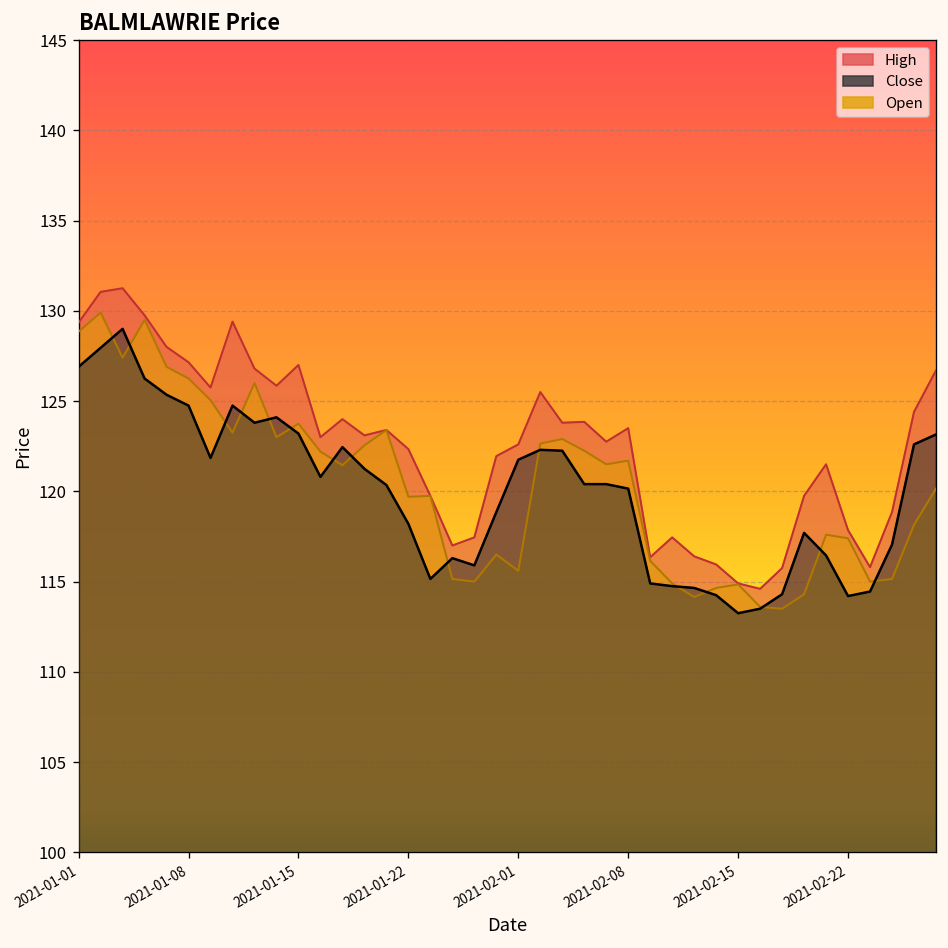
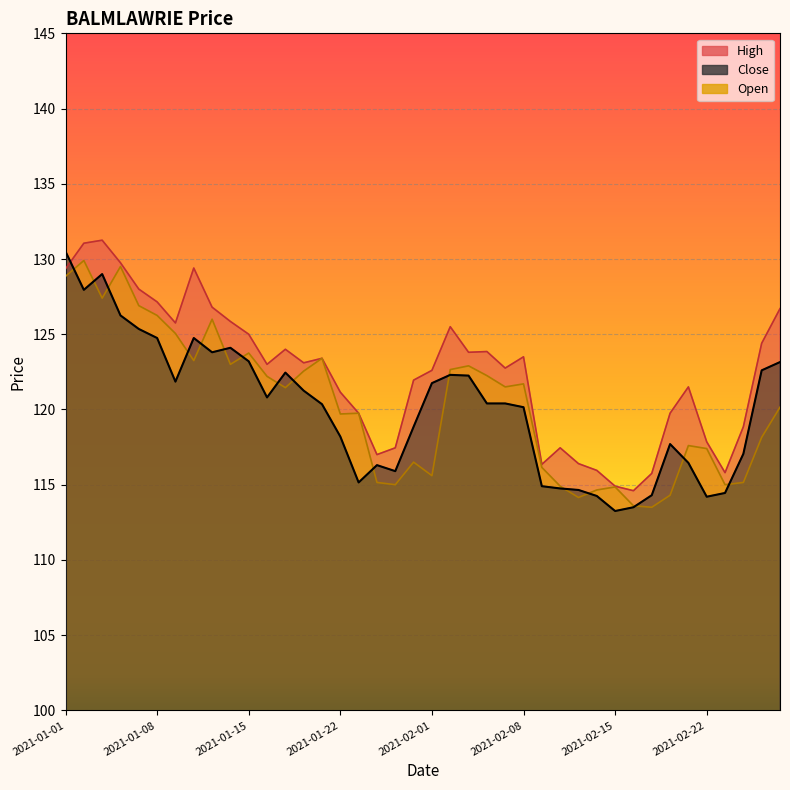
  {
    "High": {
      "2021-01-01": 129.4,
      "2021-01-08": 127.2,
-     "2021-01-15": 127,
-     "2021-01-22": 122.3,
+     "2021-01-15": 125,
+     "2021-01-22": 121.2,
      "2021-02-01": 122.6,
      "2021-02-08": 123.5,
      "2021-02-22": 117.9
    },
    "Close": {
-     "2021-01-01": 126.9,
+     "2021-01-01": 130.5,
      "2021-01-08": 124.8,
      "2021-01-15": 123.2,
      "2021-01-22": 118.2,
      "2021-02-01": 121.8,
      "2021-02-08": 120.2,
      "2021-02-15": 113.3,
      "2021-02-22": 114.2
    },
    "Open": {
      "2021-01-01": 128.9,
      "2021-01-08": 126.3,
      "2021-01-15": 123.8,
      "2021-01-22": 119.7,
      "2021-02-01": 115.6,
      "2021-02-08": 121.7,
      "2021-02-22": 117.4
    }
  }
